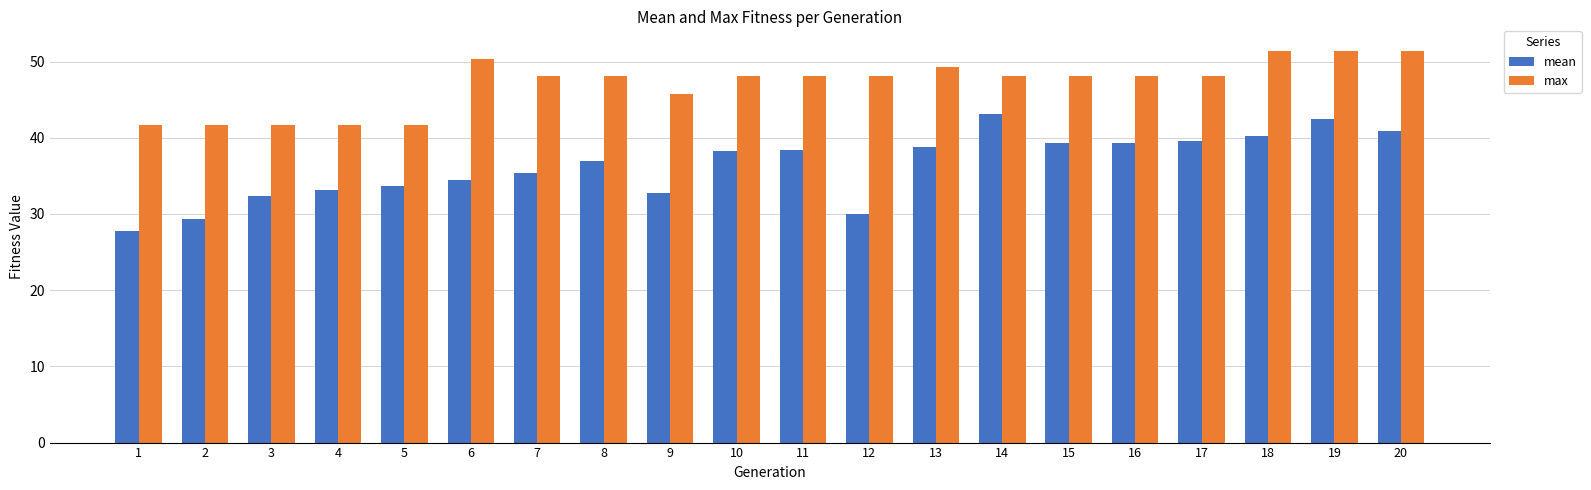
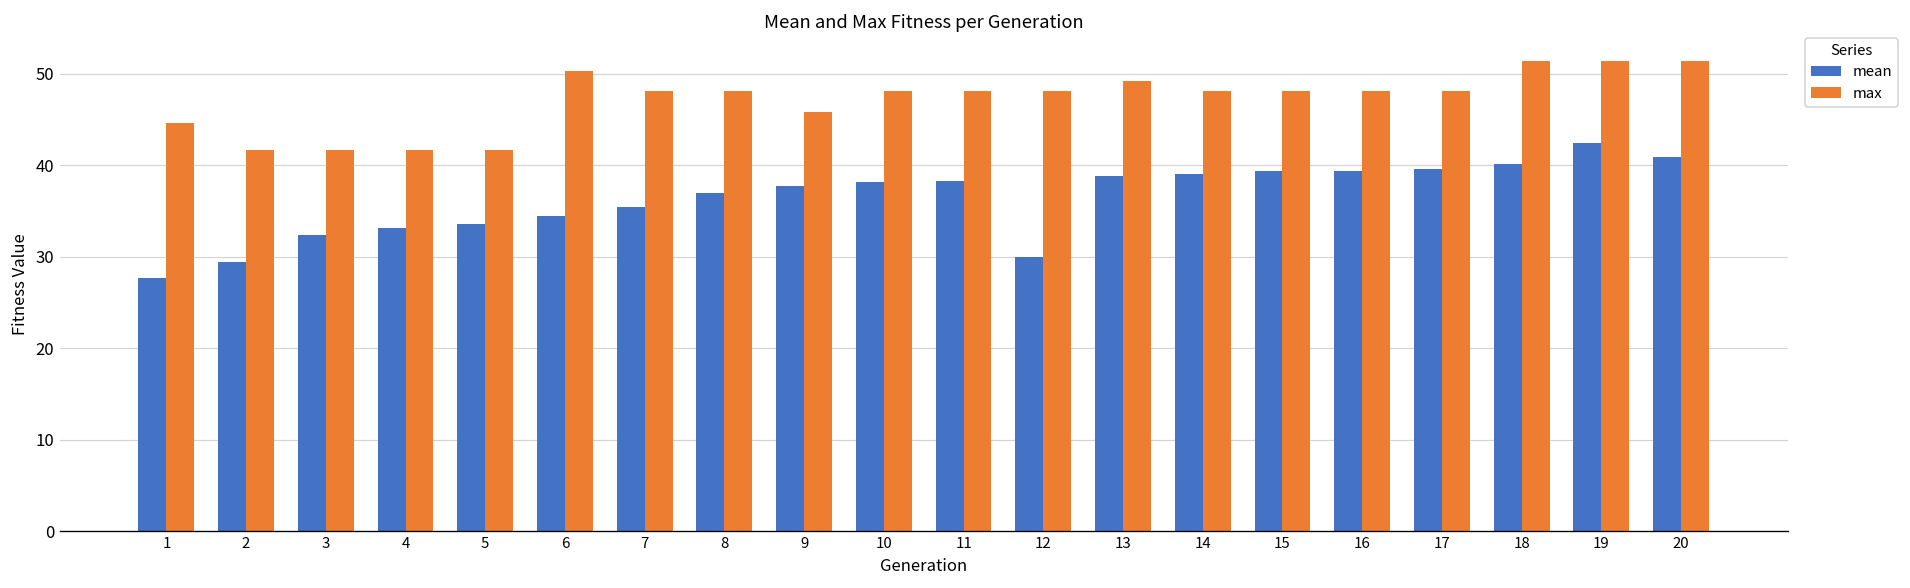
  {
    "mean": {
      "1": 28,
      "2": 29,
      "3": 32,
      "4": 33,
      "5": 34,
      "6": 34,
      "7": 35,
      "8": 37,
-     "9": 33,
+     "9": 38,
      "10": 38,
      "11": 38,
      "12": 30,
      "13": 39,
-     "14": 43,
+     "14": 39,
      "15": 39,
      "16": 39,
      "17": 40,
      "18": 40,
      "19": 42,
      "20": 41
    },
    "max": {
-     "1": 42,
+     "1": 45,
      "2": 42,
      "3": 42,
      "4": 42,
      "5": 42,
      "6": 50,
      "7": 48,
      "8": 48,
      "9": 46,
      "10": 48,
      "11": 48,
      "12": 48,
      "13": 49,
      "14": 48,
      "15": 48,
      "16": 48,
      "17": 48,
      "18": 51,
      "19": 51,
      "20": 51
    }
  }
